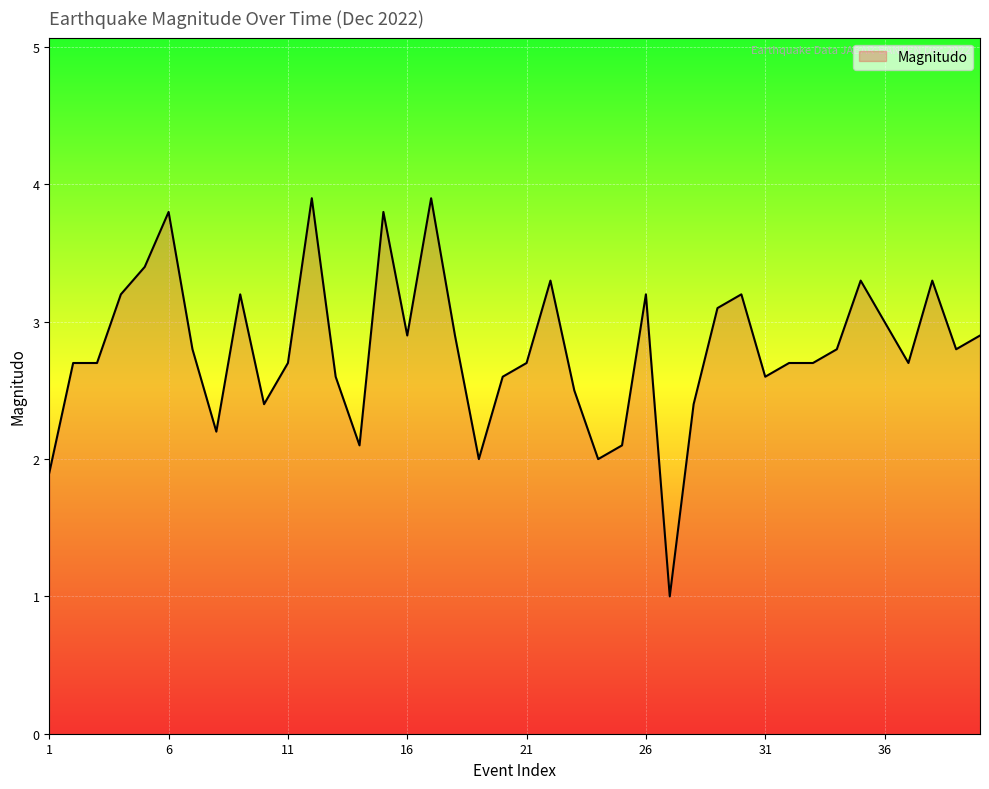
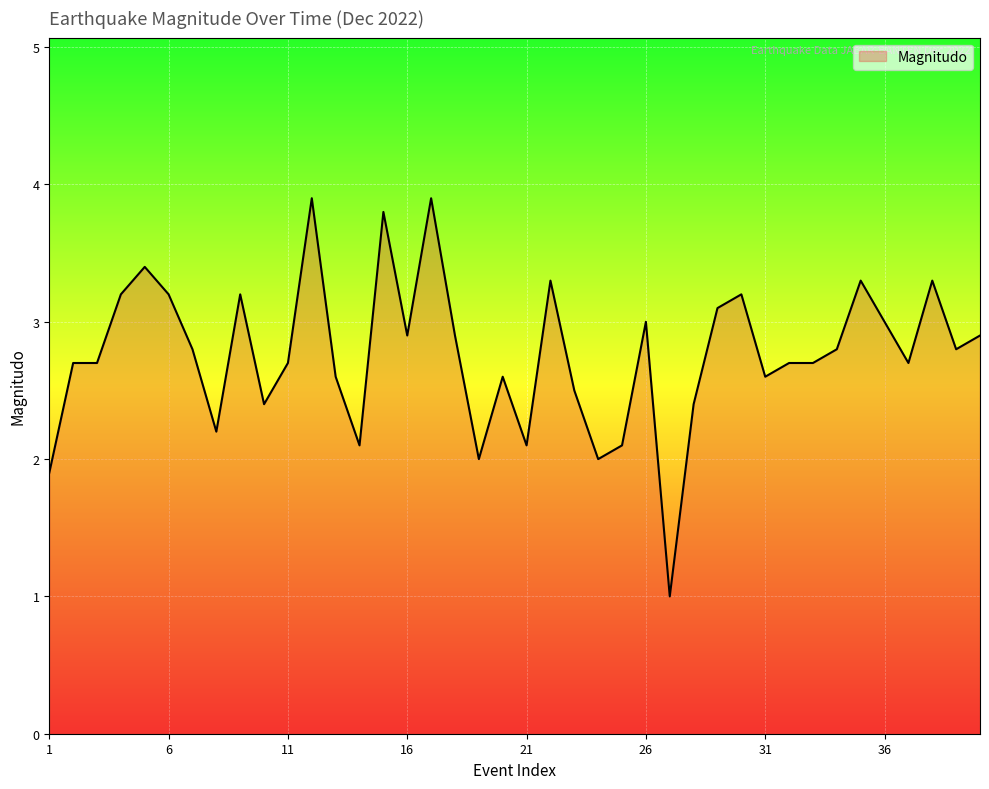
  {
    "1": 1.9,
-   "6": 3.8,
+   "6": 3.2,
    "11": 2.7,
    "16": 2.9,
-   "21": 2.7,
-   "26": 3.2,
+   "21": 2.1,
+   "26": 3.0,
    "31": 2.6,
    "36": 3.0
  }
